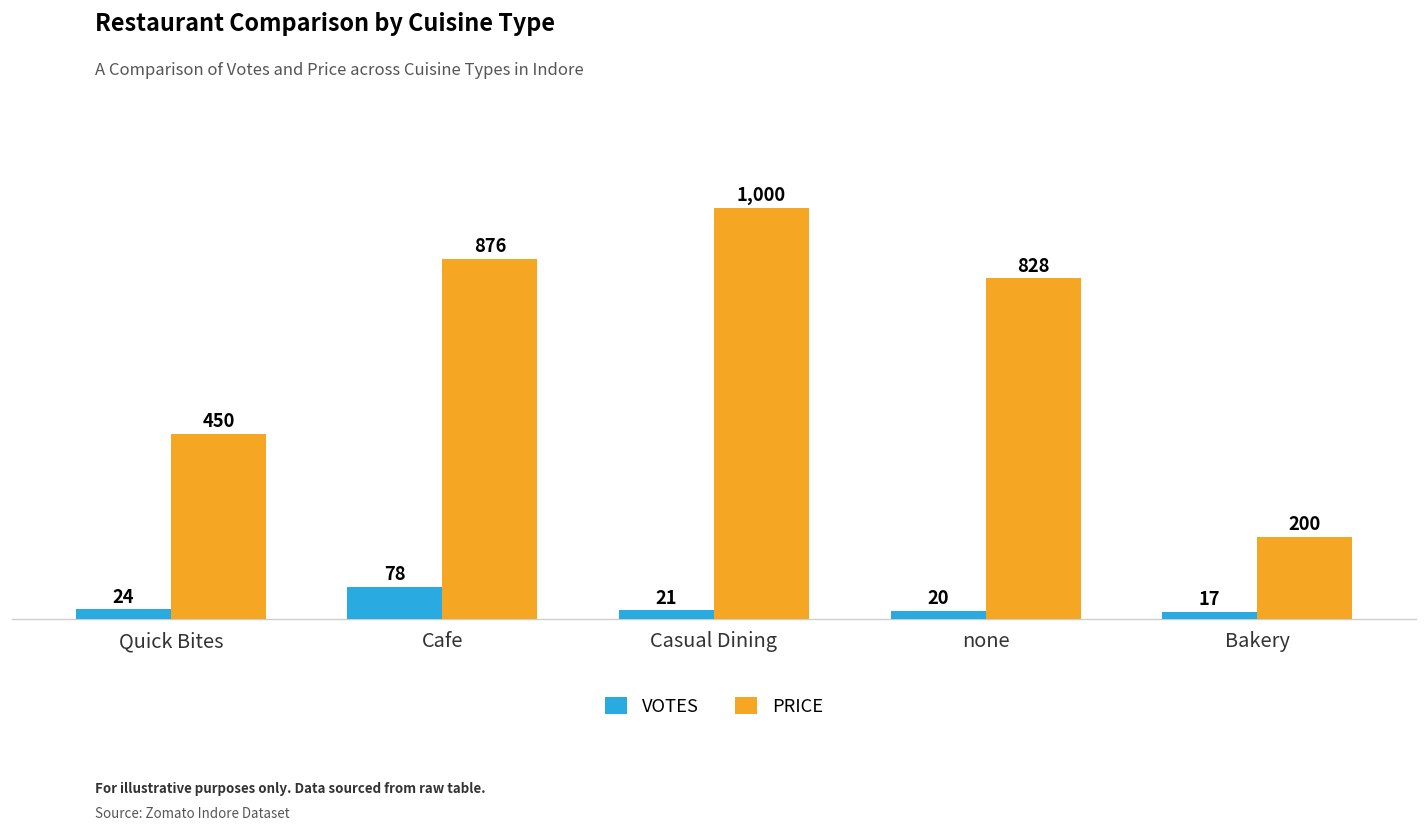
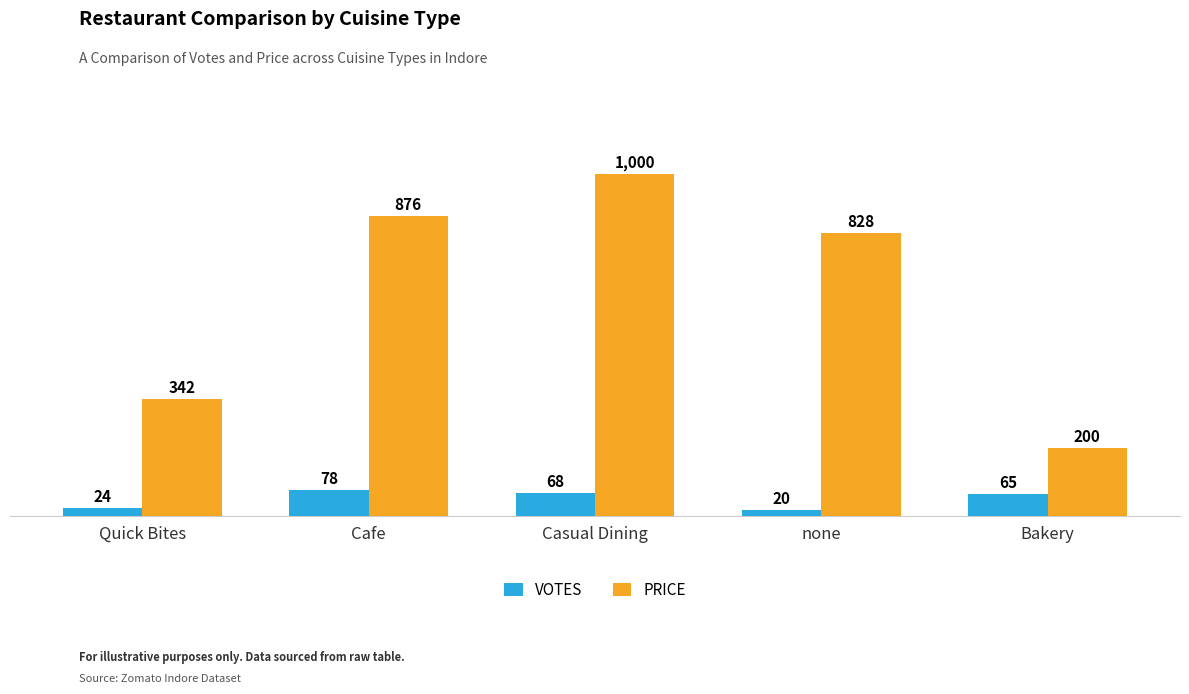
  {
    "VOTES": {
      "Quick Bites": "24",
      "Cafe": "78",
-     "Casual Dining": "21",
+     "Casual Dining": "68",
      "none": "20",
-     "Bakery": "17"
+     "Bakery": "65"
    },
    "PRICE": {
-     "Quick Bites": "450",
+     "Quick Bites": "342",
      "Cafe": "876",
      "Casual Dining": "1,000",
      "none": "828",
      "Bakery": "200"
    }
  }
